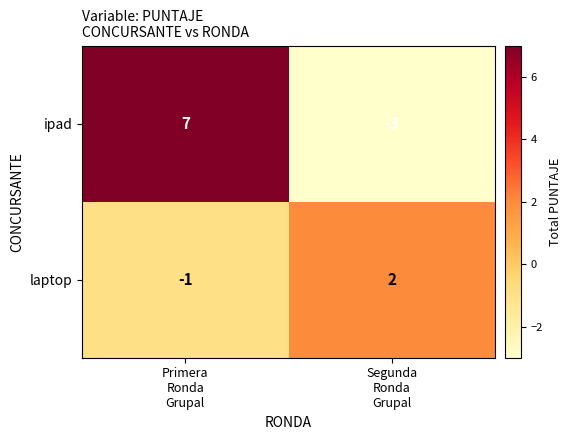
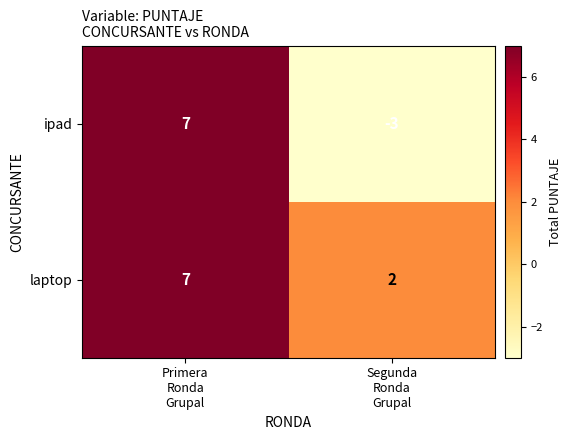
  {
    "ipad": {
      "Primera Ronda Grupal": 7,
      "Segunda Ronda Grupal": -3
    },
    "laptop": {
-     "Primera Ronda Grupal": -1,
+     "Primera Ronda Grupal": 7,
      "Segunda Ronda Grupal": 2
    }
  }
